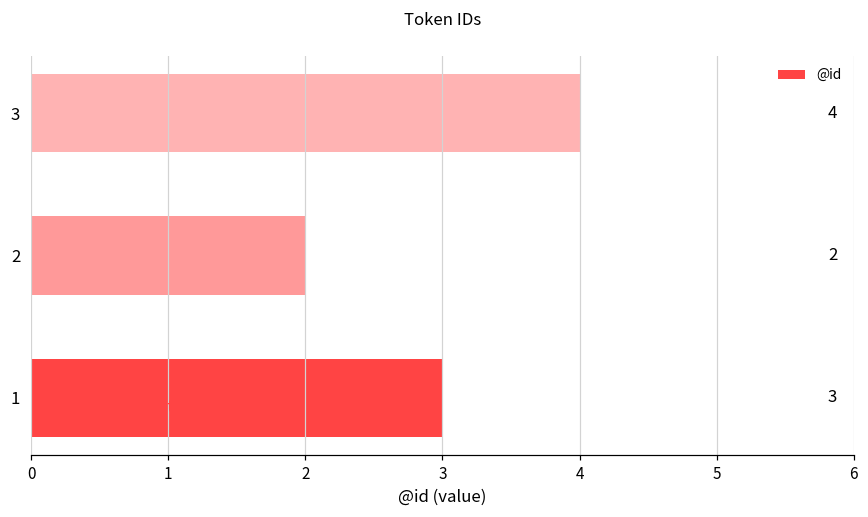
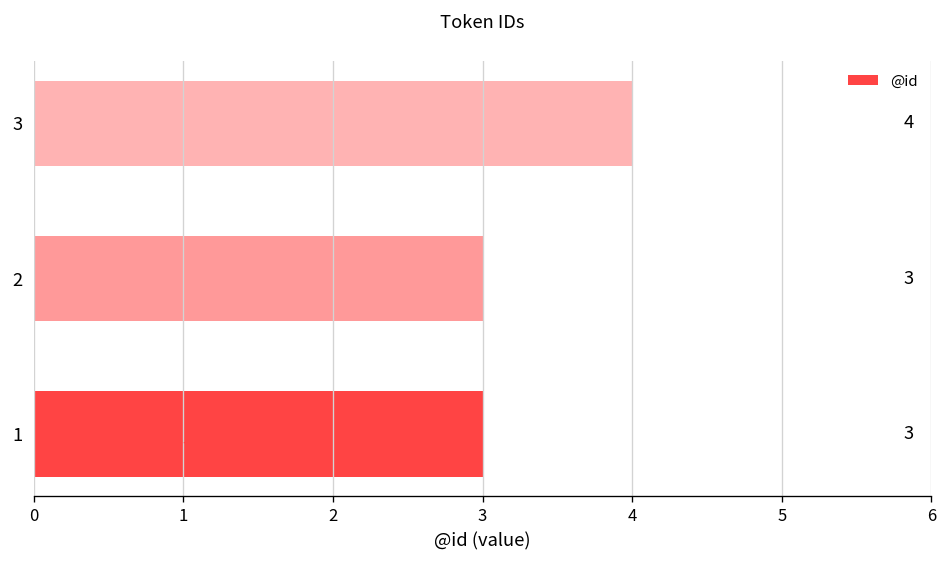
  {
-   "2": 2
+   "2": 3
  }
